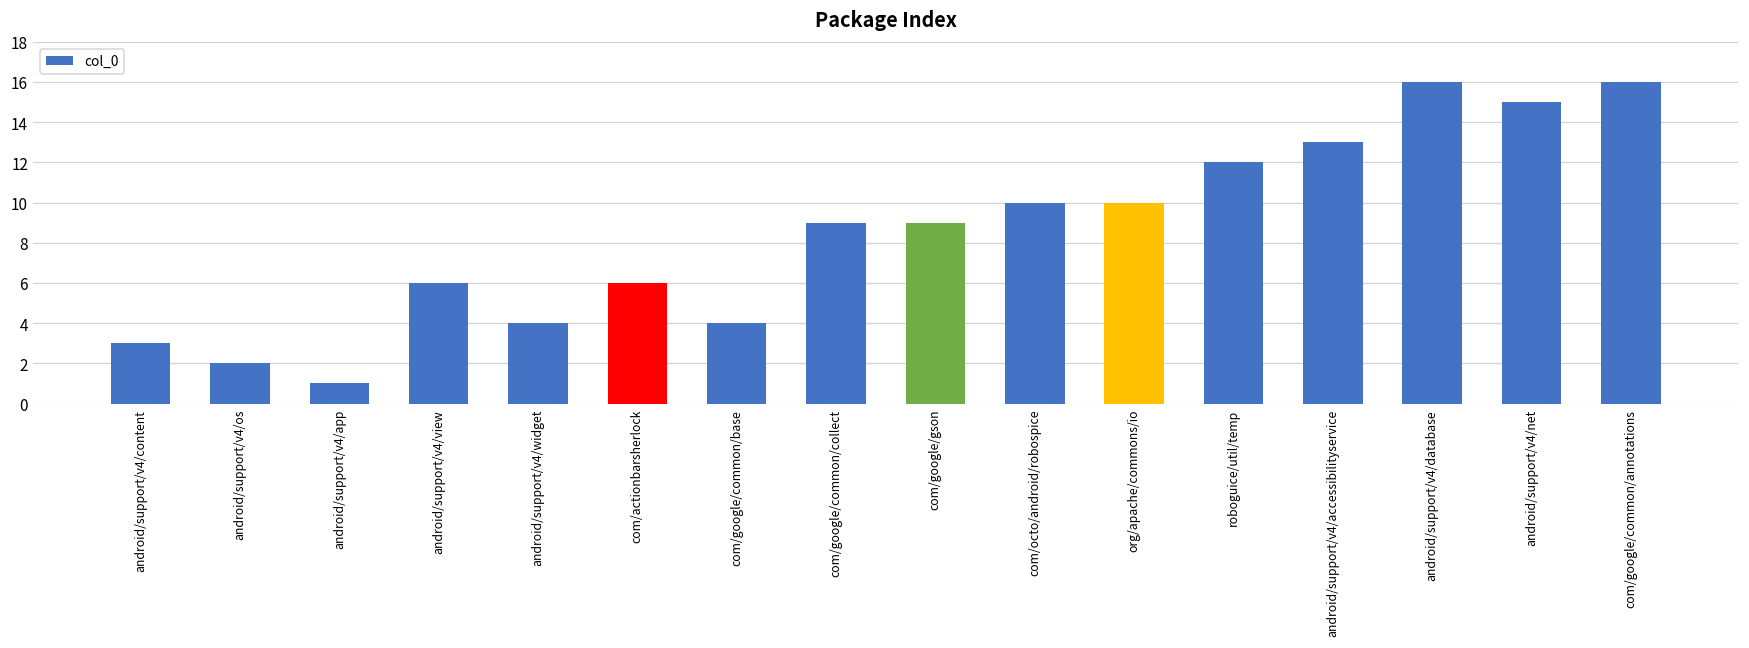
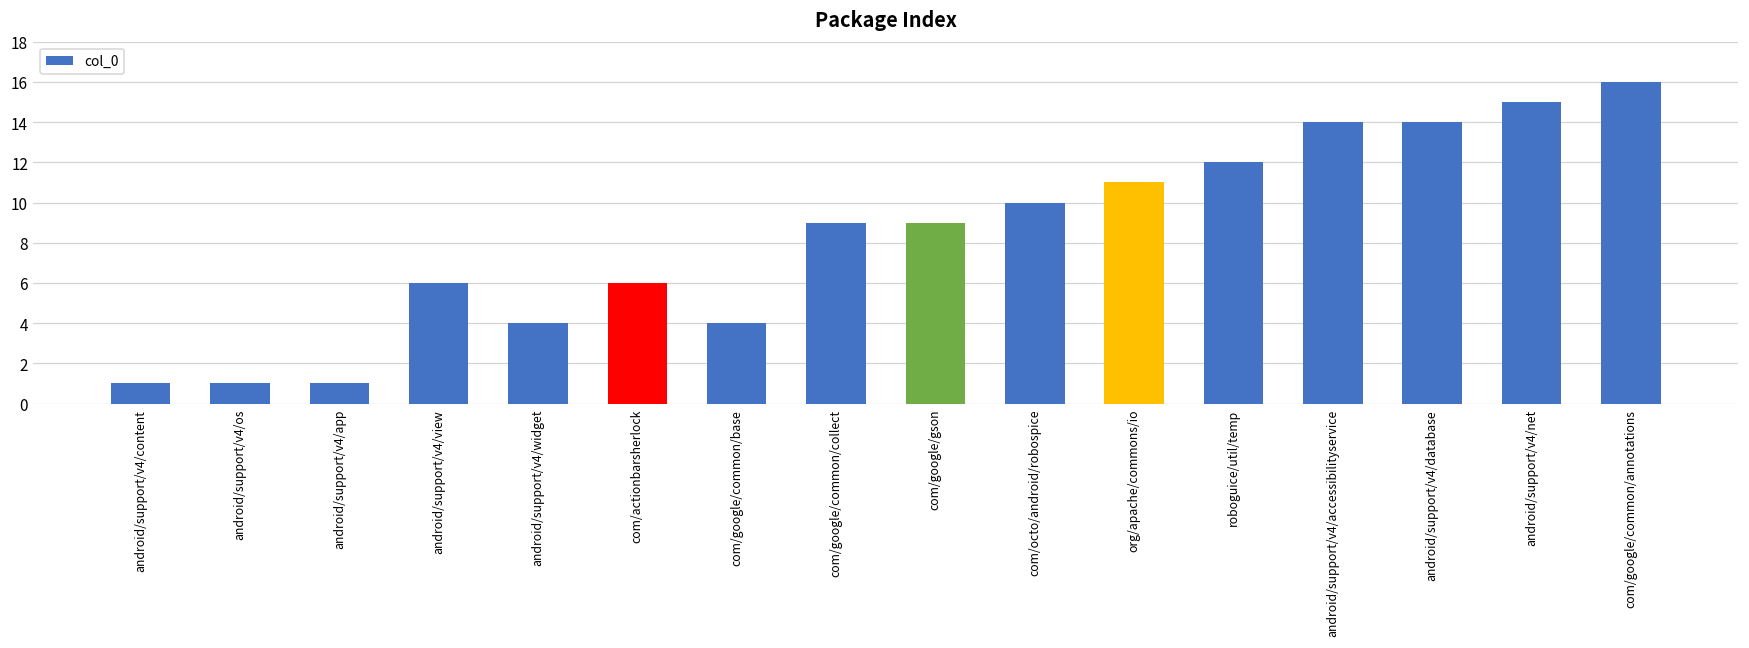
  {
-   "android/support/v4/content": 3,
-   "android/support/v4/os": 2,
+   "android/support/v4/content": 1,
+   "android/support/v4/os": 1,
    "android/support/v4/app": 1,
    "android/support/v4/view": 6,
    "android/support/v4/widget": 4,
    "com/actionbarsherlock": 6,
    "com/google/common/base": 4,
    "com/google/common/collect": 9,
    "com/google/gson": 9,
    "com/octo/android/robospice": 10,
-   "org/apache/commons/io": 10,
+   "org/apache/commons/io": 11,
    "roboguice/util/temp": 12,
-   "android/support/v4/accessibilityservice": 13,
-   "android/support/v4/database": 16,
+   "android/support/v4/accessibilityservice": 14,
+   "android/support/v4/database": 14,
    "android/support/v4/net": 15,
    "com/google/common/annotations": 16
  }
